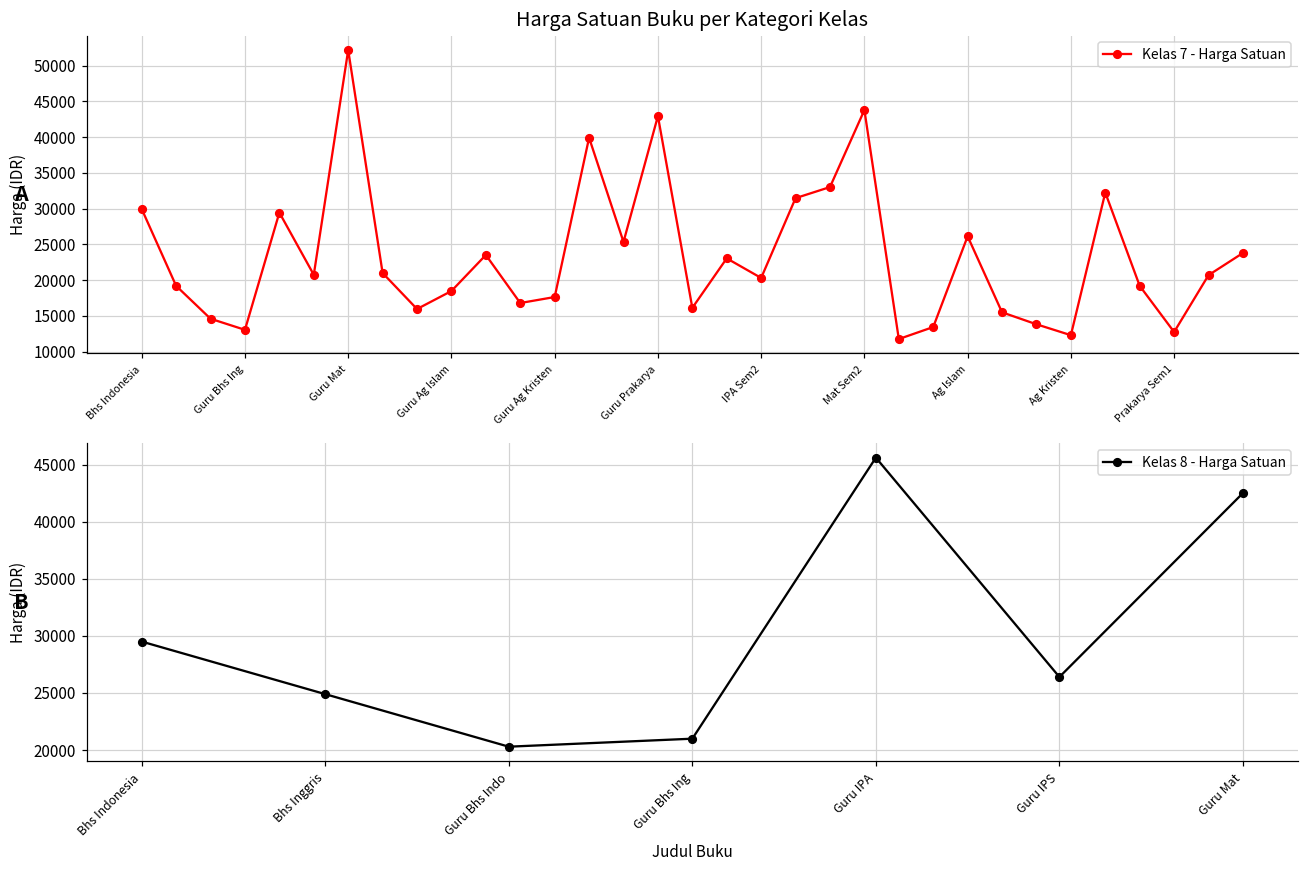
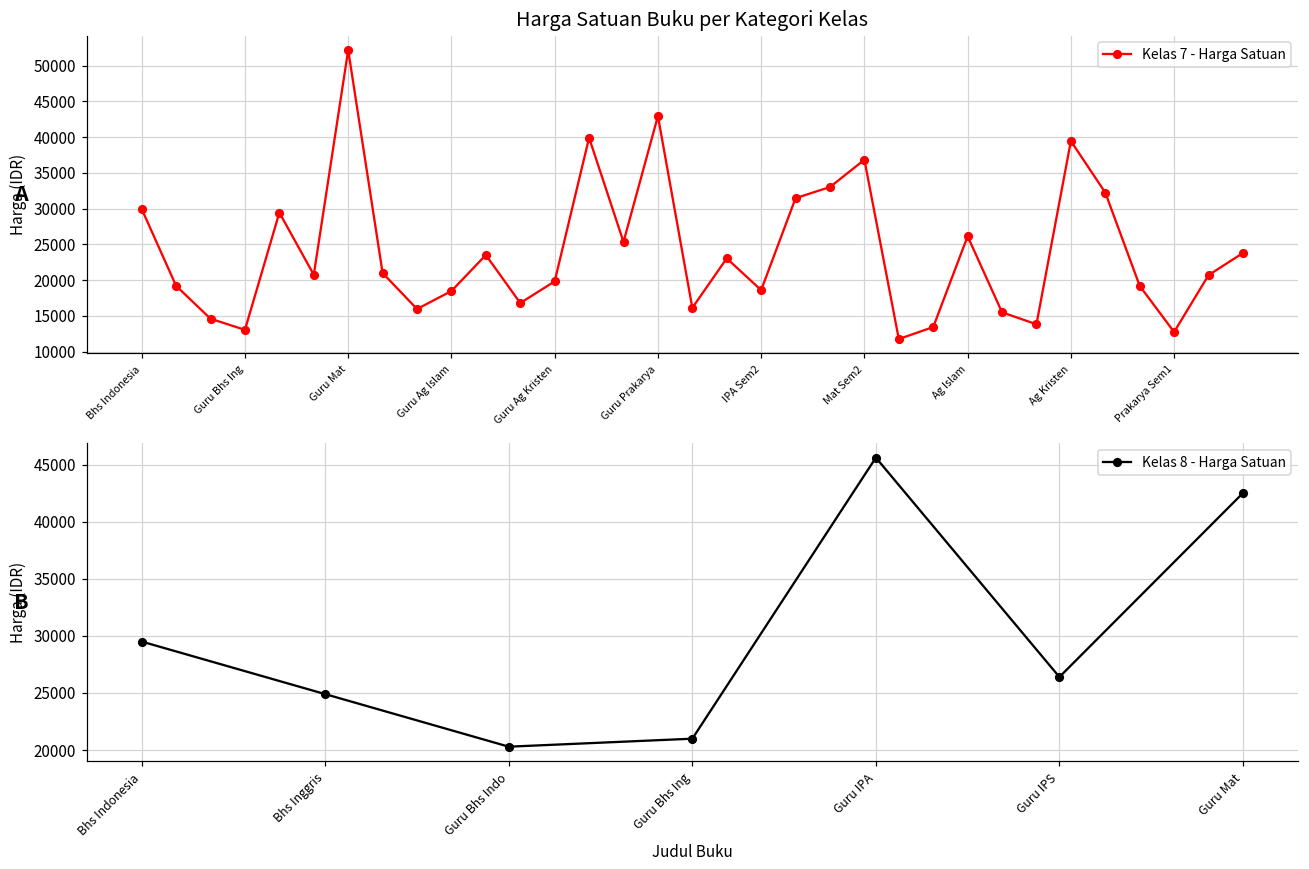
  {
    "Harga Satuan Buku per Kategori Kelas": {
      "Bhs Indonesia": 30000,
      "Guru Bhs Ing": 13000,
      "Guru Mat": 52000,
      "Guru Ag Islam": 18000,
-     "Guru Ag Kristen": 18000,
+     "Guru Ag Kristen": 20000,
      "Guru Prakarya": 43000,
-     "IPA Sem2": 20000,
-     "Mat Sem2": 44000,
+     "IPA Sem2": 19000,
+     "Mat Sem2": 37000,
      "Ag Islam": 26000,
-     "Ag Kristen": 12000,
+     "Ag Kristen": 39000,
      "Prakarya Sem1": 13000
    }
  }
